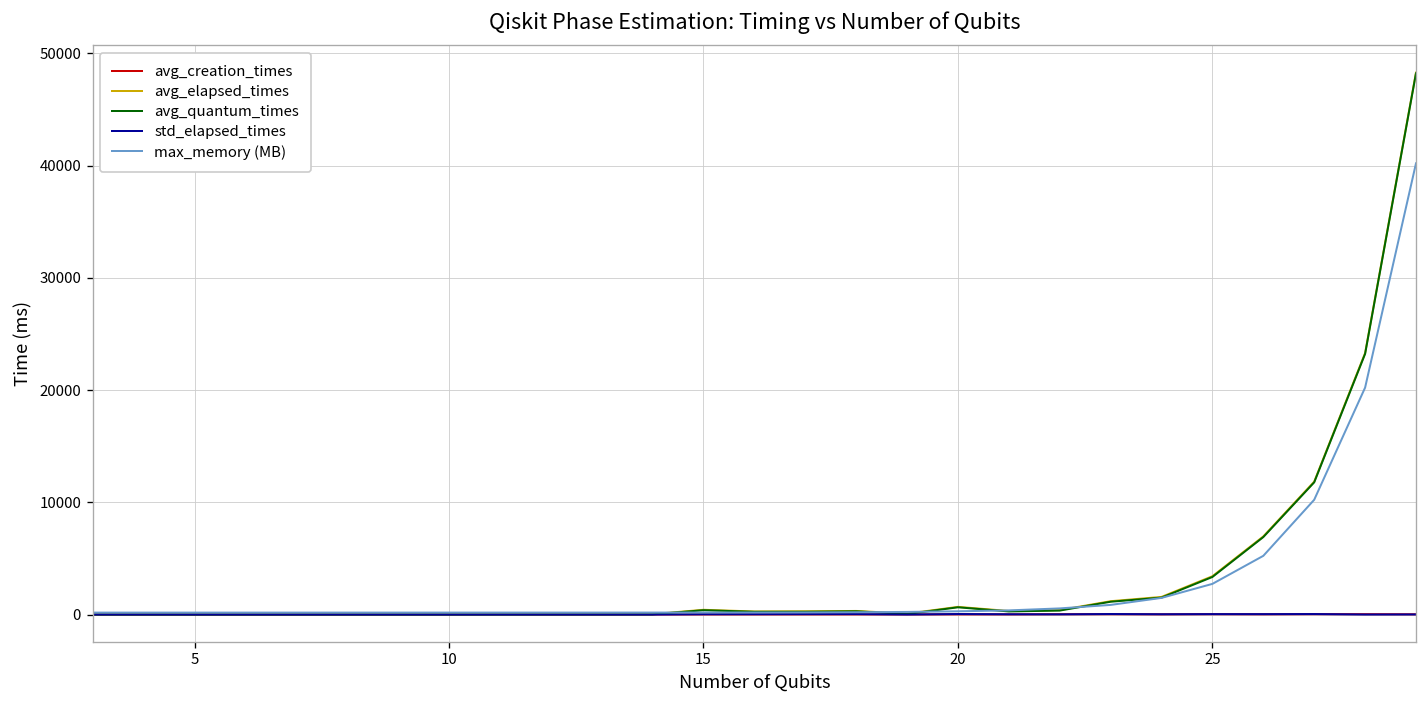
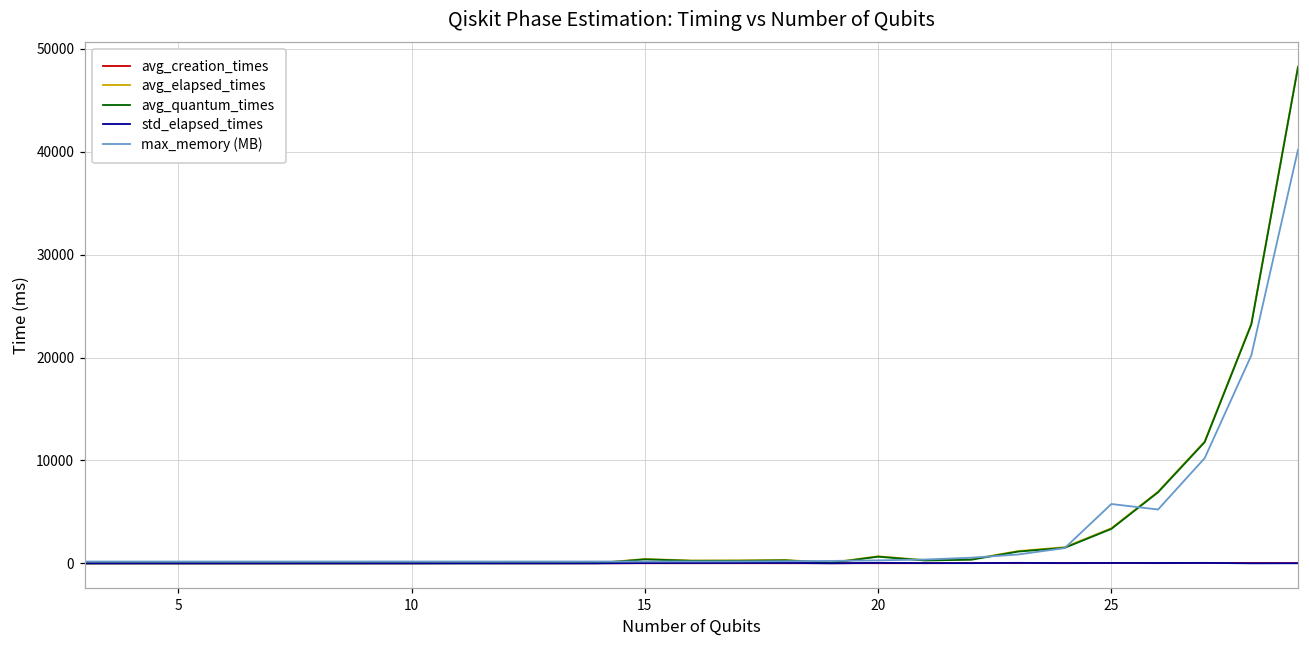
  {
    "std_elapsed_times": {
      "20": 0,
      "25": 0
    },
    "max_memory (MB)": {
-     "25": 3000
+     "25": 6000
    }
  }
